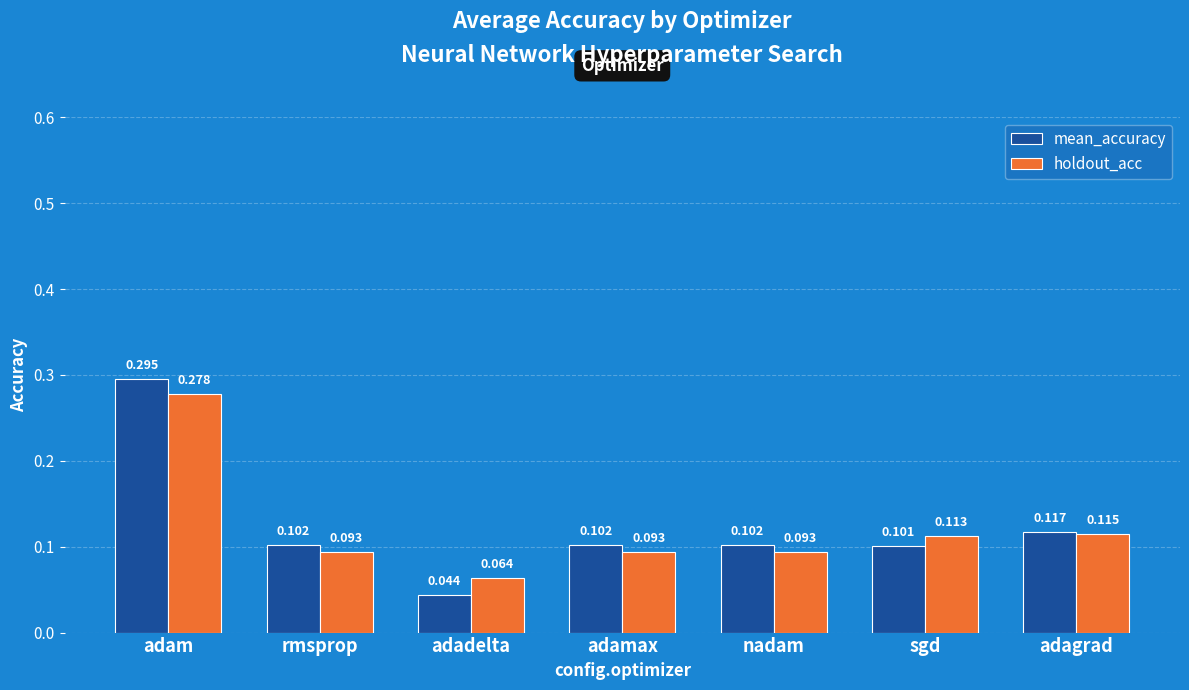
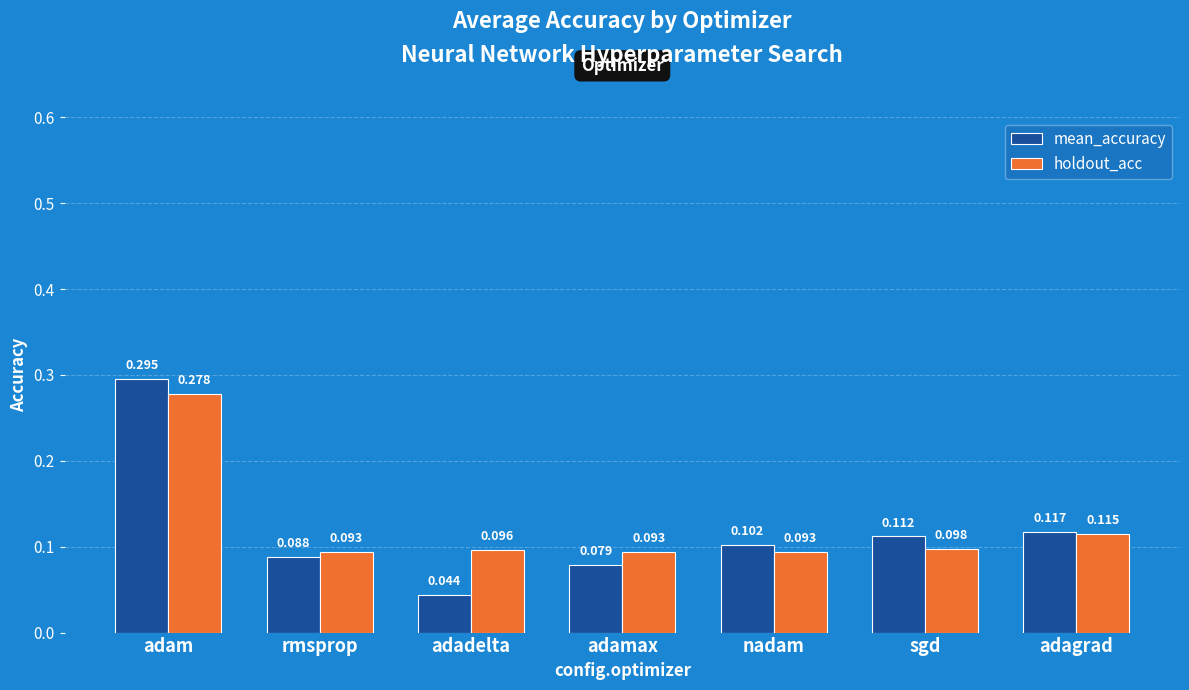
  {
    "mean_accuracy": {
      "adam": 0.295,
-     "rmsprop": 0.102,
+     "rmsprop": 0.088,
      "adadelta": 0.044,
-     "adamax": 0.102,
+     "adamax": 0.079,
      "nadam": 0.102,
-     "sgd": 0.101,
+     "sgd": 0.112,
      "adagrad": 0.117
    },
    "holdout_acc": {
      "adam": 0.278,
      "rmsprop": 0.093,
-     "adadelta": 0.064,
+     "adadelta": 0.096,
      "adamax": 0.093,
      "nadam": 0.093,
-     "sgd": 0.113,
+     "sgd": 0.098,
      "adagrad": 0.115
    }
  }
